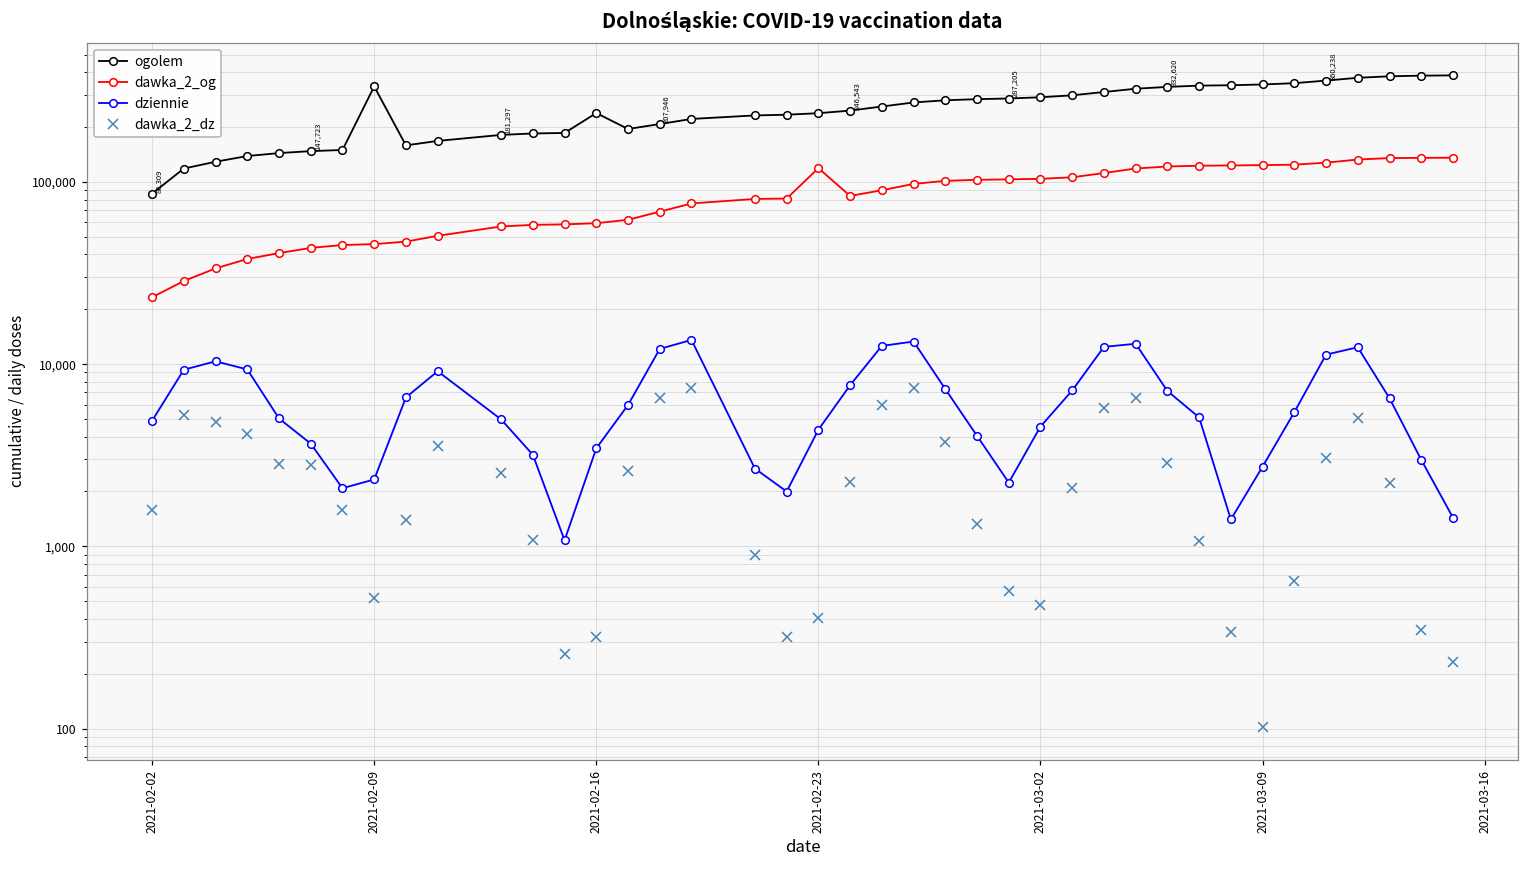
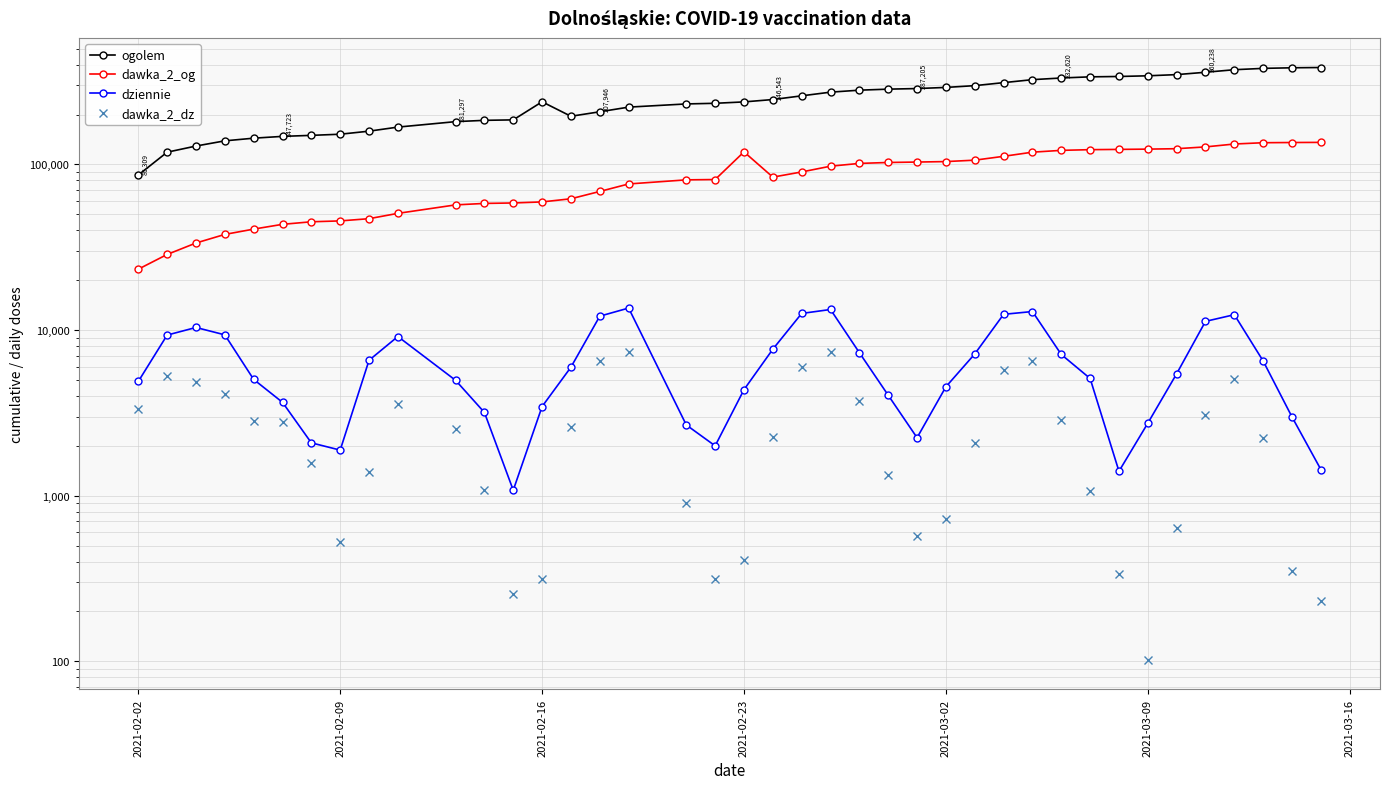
  {
    "ogolem": {
-     "2021-02-09": "330,000",
+     "2021-02-09": "150,000",
      "2021-02-16": "240,000",
      "2021-02-23": "240,000",
      "2021-03-02": "290,000",
      "2021-03-09": "340,000"
    },
    "dawka_2_og": {
      "2021-02-02": "23,000",
      "2021-02-09": "46,000",
      "2021-02-16": "59,000",
      "2021-02-23": "120,000",
      "2021-03-02": "100,000",
      "2021-03-09": "120,000"
    },
    "dziennie": {
      "2021-02-02": "4,900",
-     "2021-02-09": "2,300",
+     "2021-02-09": "1,900",
      "2021-02-16": "3,500",
      "2021-02-23": "4,400",
      "2021-03-02": "4,500",
      "2021-03-09": "2,700"
    },
    "dawka_2_dz": {
-     "2021-02-02": "1,600",
+     "2021-02-02": "3,300",
      "2021-02-09": "520",
      "2021-02-16": "320",
      "2021-02-23": "410",
-     "2021-03-02": "480",
+     "2021-03-02": "700",
      "2021-03-09": "100"
    }
  }
